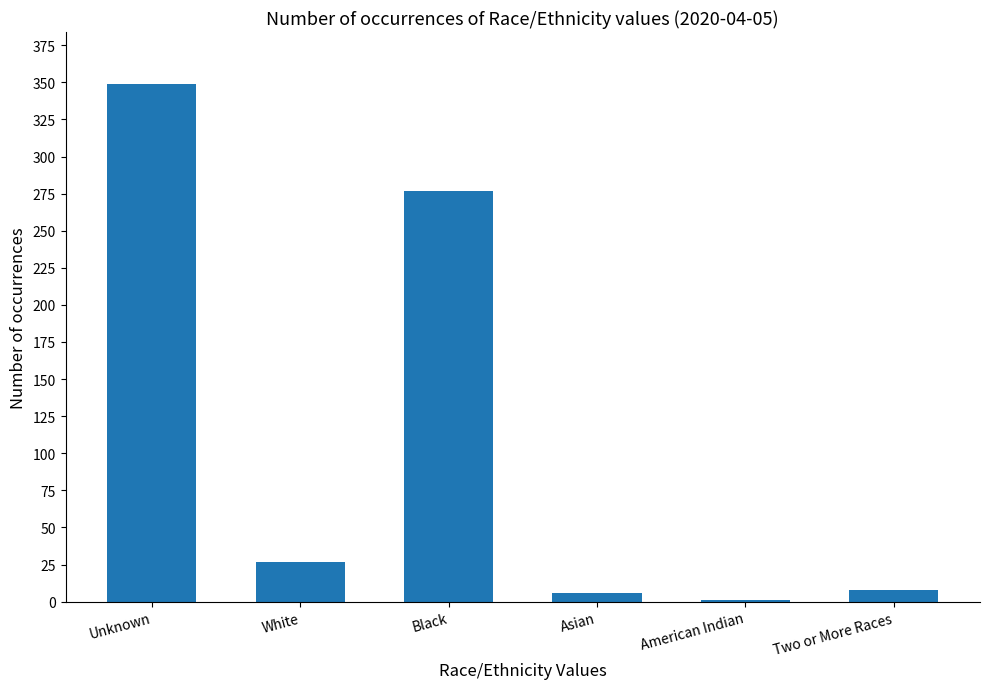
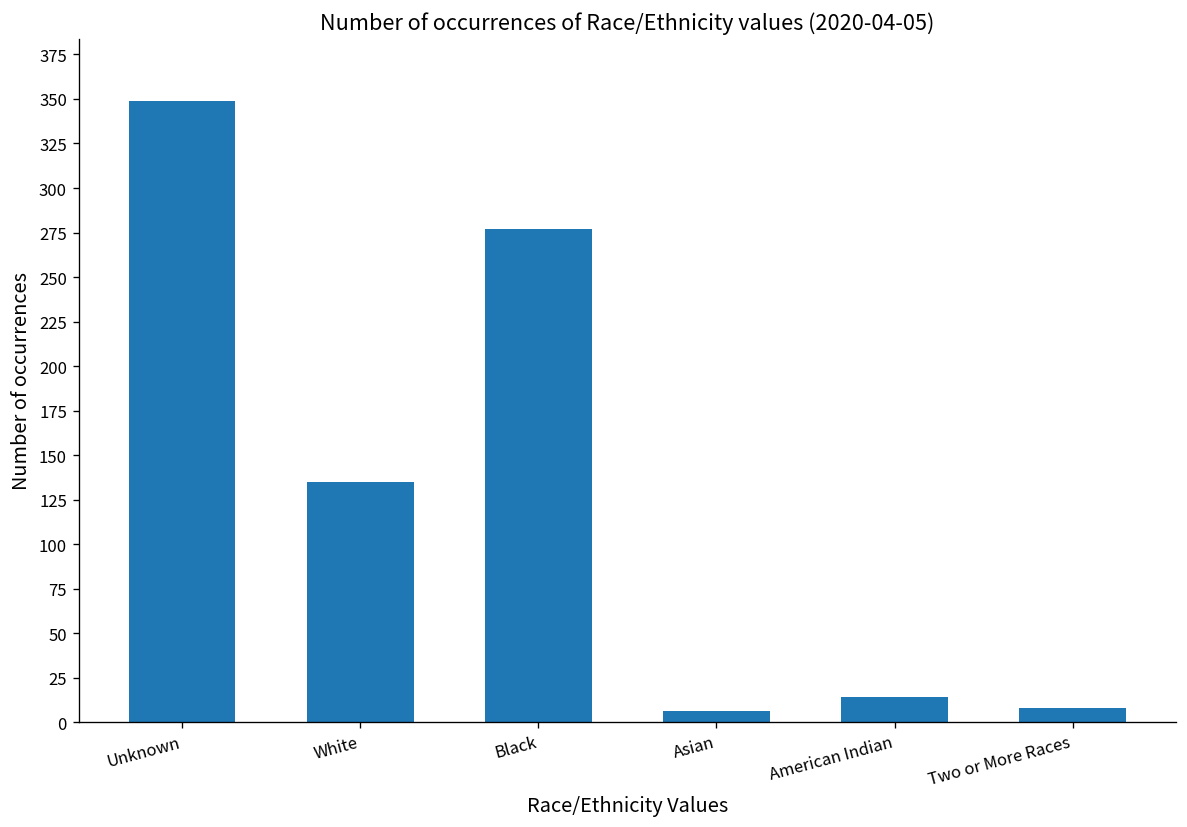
  {
    "Unknown": 349,
-   "White": 27,
+   "White": 135,
    "Black": 277,
    "Asian": 6,
-   "American Indian": 1,
+   "American Indian": 14,
    "Two or More Races": 8
  }
